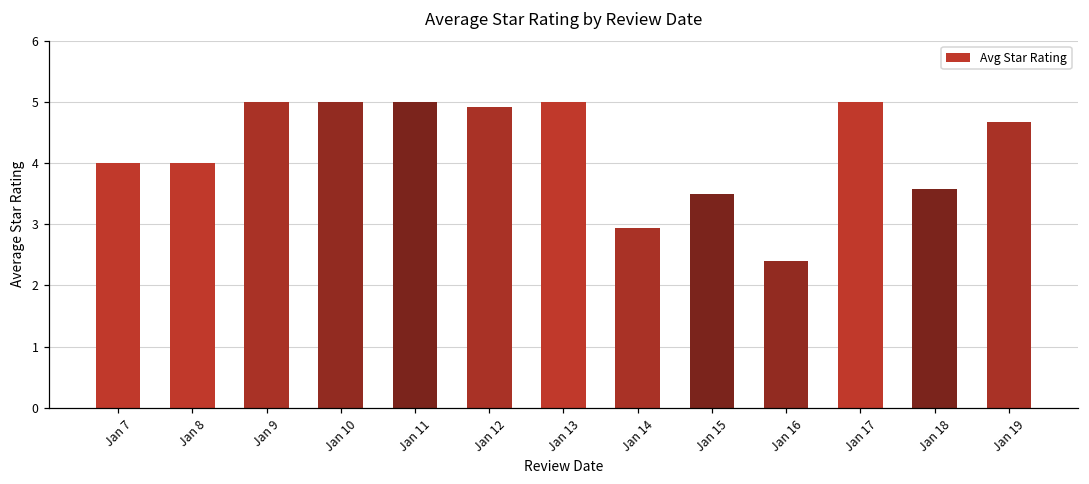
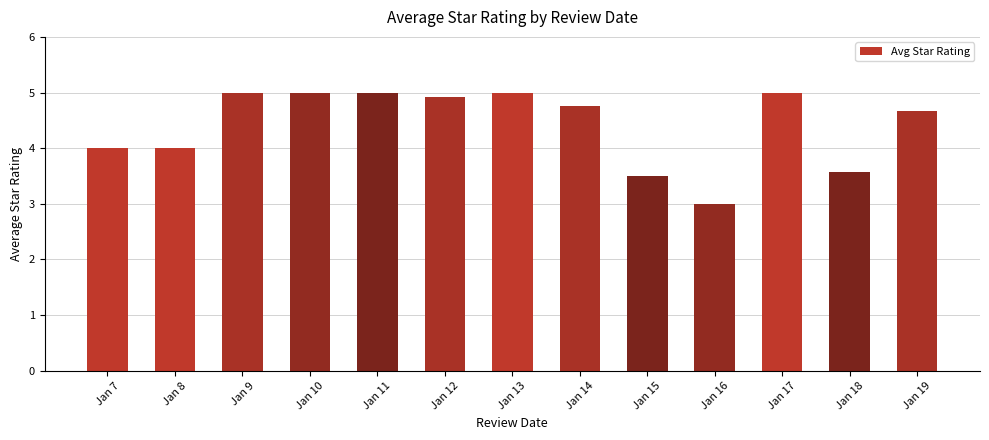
  {
    "Jan 7": 4.0,
    "Jan 8": 4.0,
    "Jan 9": 5.0,
    "Jan 10": 5.0,
    "Jan 11": 5.0,
    "Jan 12": 4.9,
    "Jan 13": 5.0,
-   "Jan 14": 2.9,
+   "Jan 14": 4.8,
    "Jan 15": 3.5,
-   "Jan 16": 2.4,
+   "Jan 16": 3.0,
    "Jan 17": 5.0,
    "Jan 18": 3.6,
    "Jan 19": 4.7
  }
